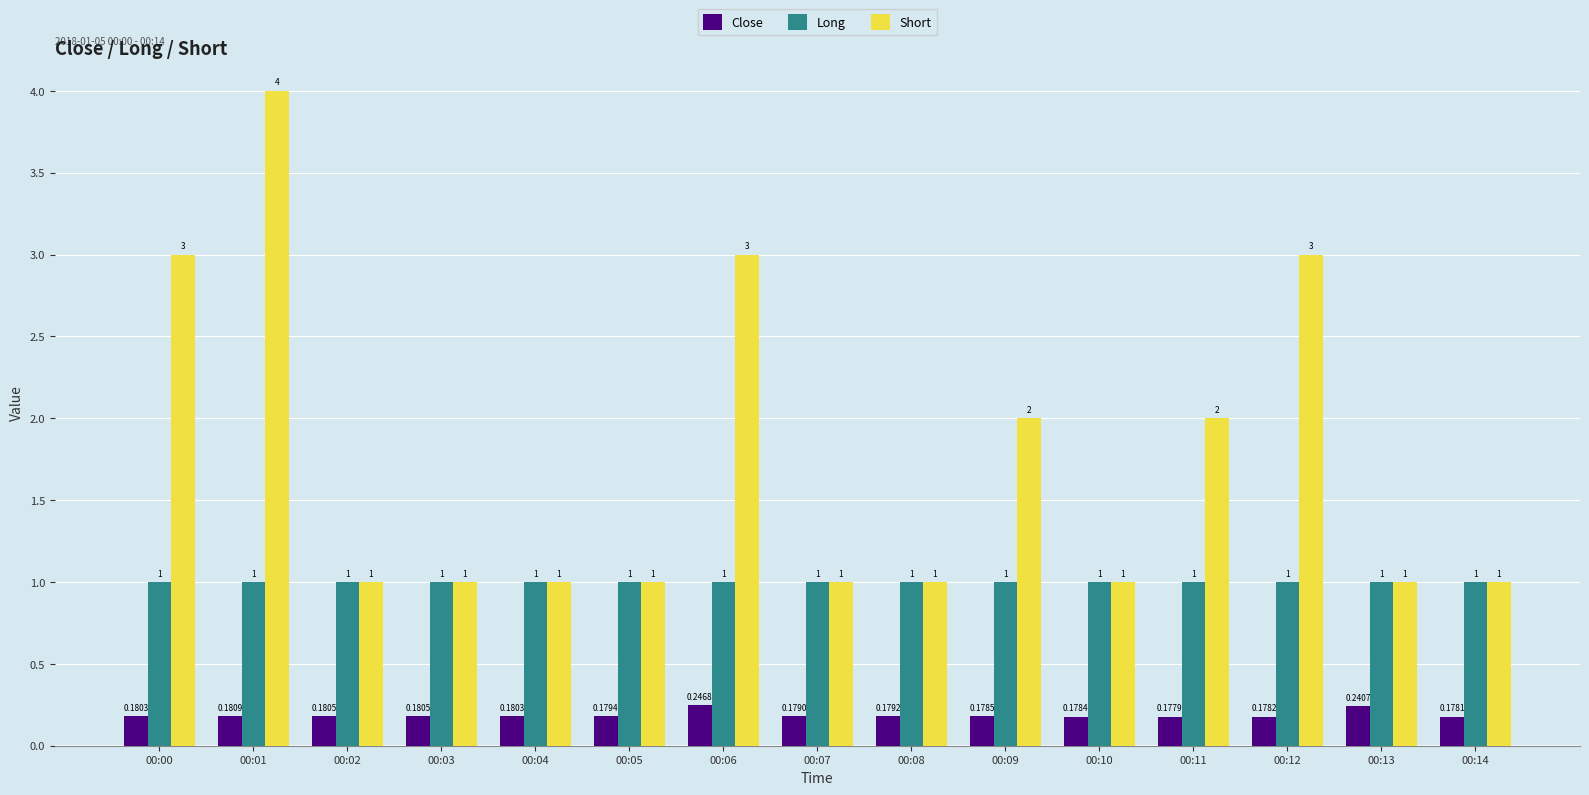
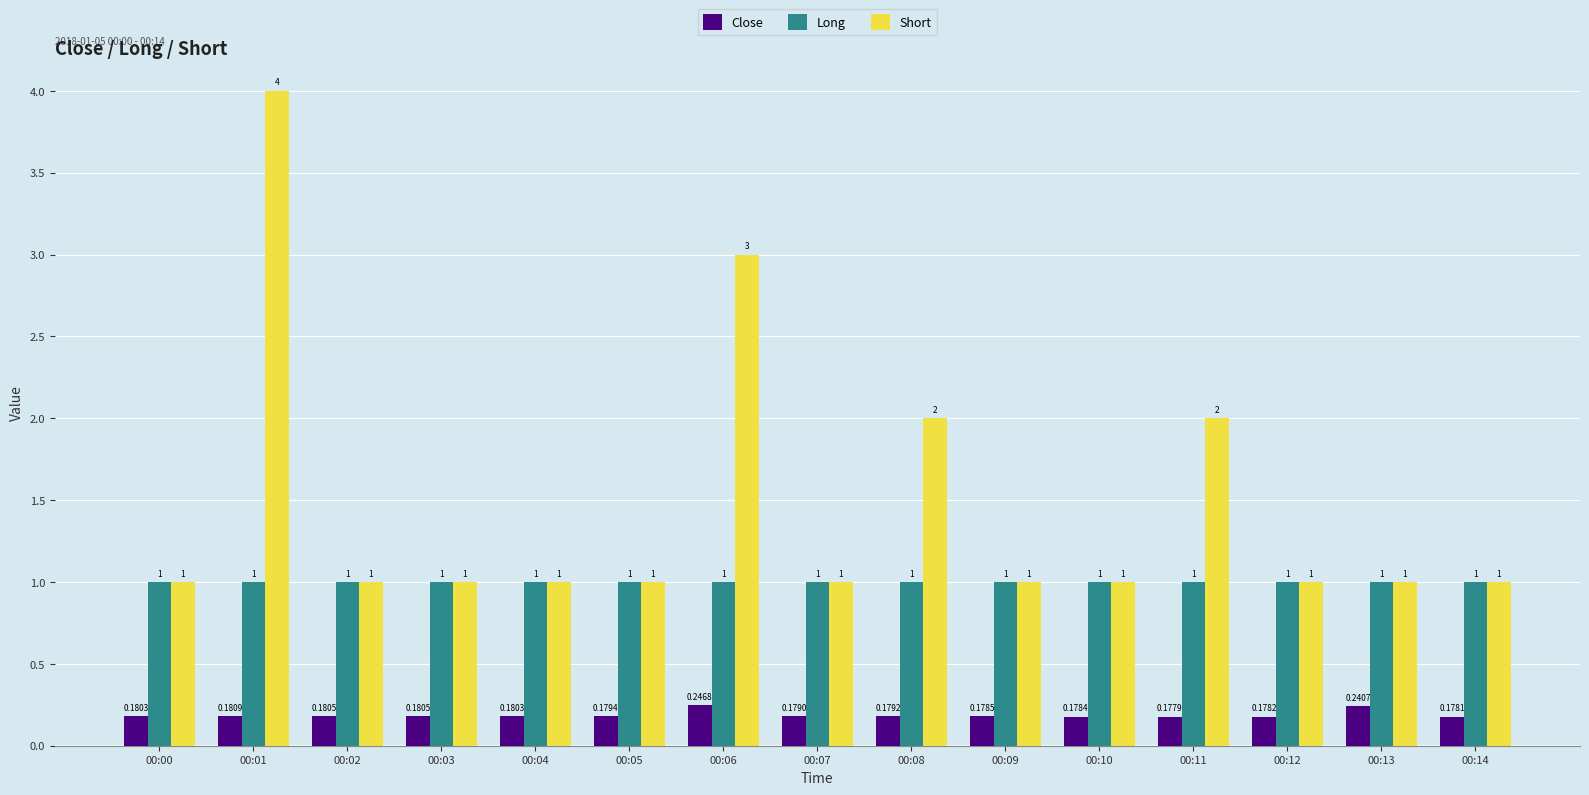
  {
    "Close": {
      "00:00": 0.1803,
      "00:01": 0.1809,
      "00:02": 0.1805,
      "00:03": 0.1805,
      "00:04": 0.1803,
      "00:05": 0.1794,
      "00:06": 0.2468,
      "00:07": 0.1790,
      "00:08": 0.1792,
      "00:09": 0.1785,
      "00:10": 0.1784,
      "00:11": 0.1779,
      "00:12": 0.1782,
      "00:13": 0.2407,
      "00:14": 0.1781
    },
    "Long": {
      "00:00": 1,
      "00:01": 1,
      "00:02": 1,
      "00:03": 1,
      "00:04": 1,
      "00:05": 1,
      "00:06": 1,
      "00:07": 1,
      "00:08": 1,
      "00:09": 1,
      "00:10": 1,
      "00:11": 1,
      "00:12": 1,
      "00:13": 1,
      "00:14": 1
    },
    "Short": {
-     "00:00": 3,
+     "00:00": 1,
      "00:01": 4,
      "00:02": 1,
      "00:03": 1,
      "00:04": 1,
      "00:05": 1,
      "00:06": 3,
      "00:07": 1,
-     "00:08": 1,
-     "00:09": 2,
+     "00:08": 2,
+     "00:09": 1,
      "00:10": 1,
      "00:11": 2,
-     "00:12": 3,
+     "00:12": 1,
      "00:13": 1,
      "00:14": 1
    }
  }
